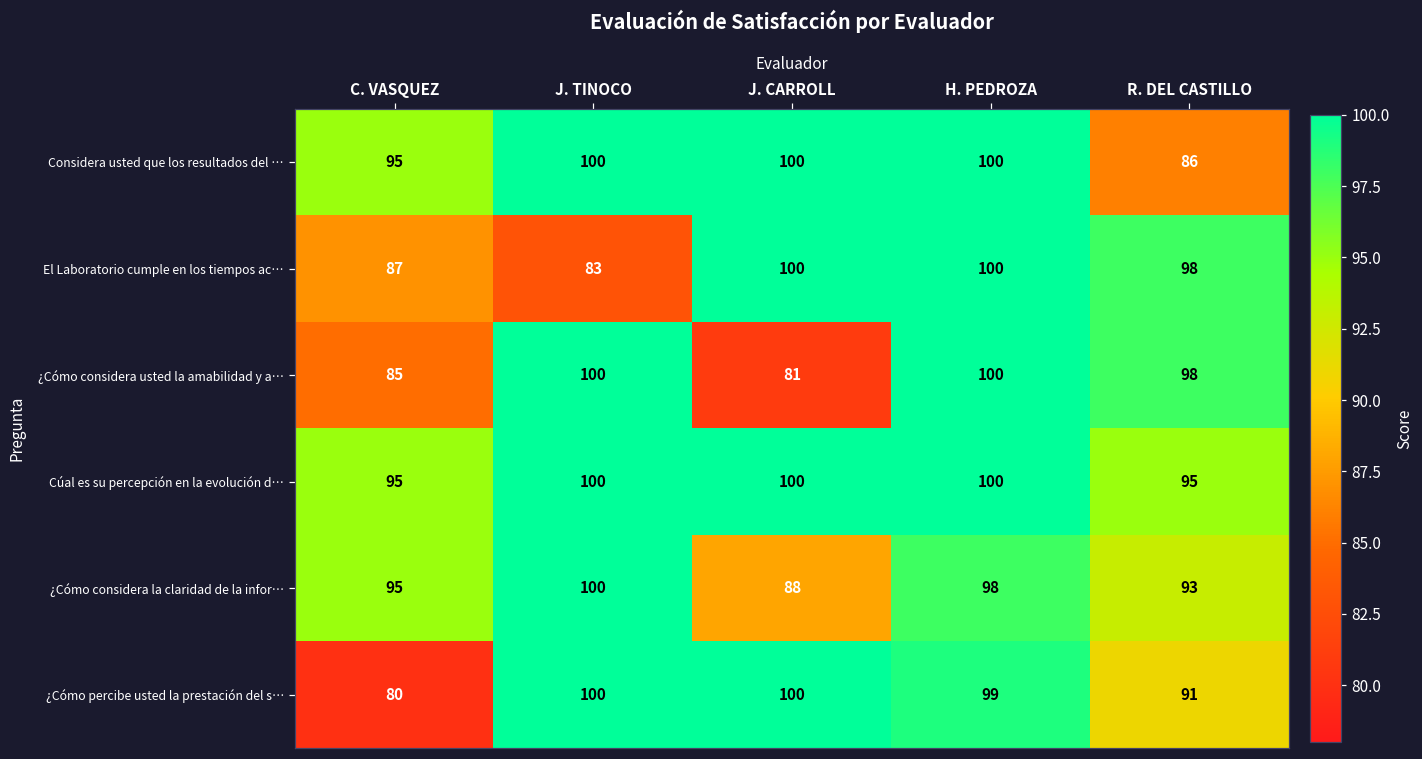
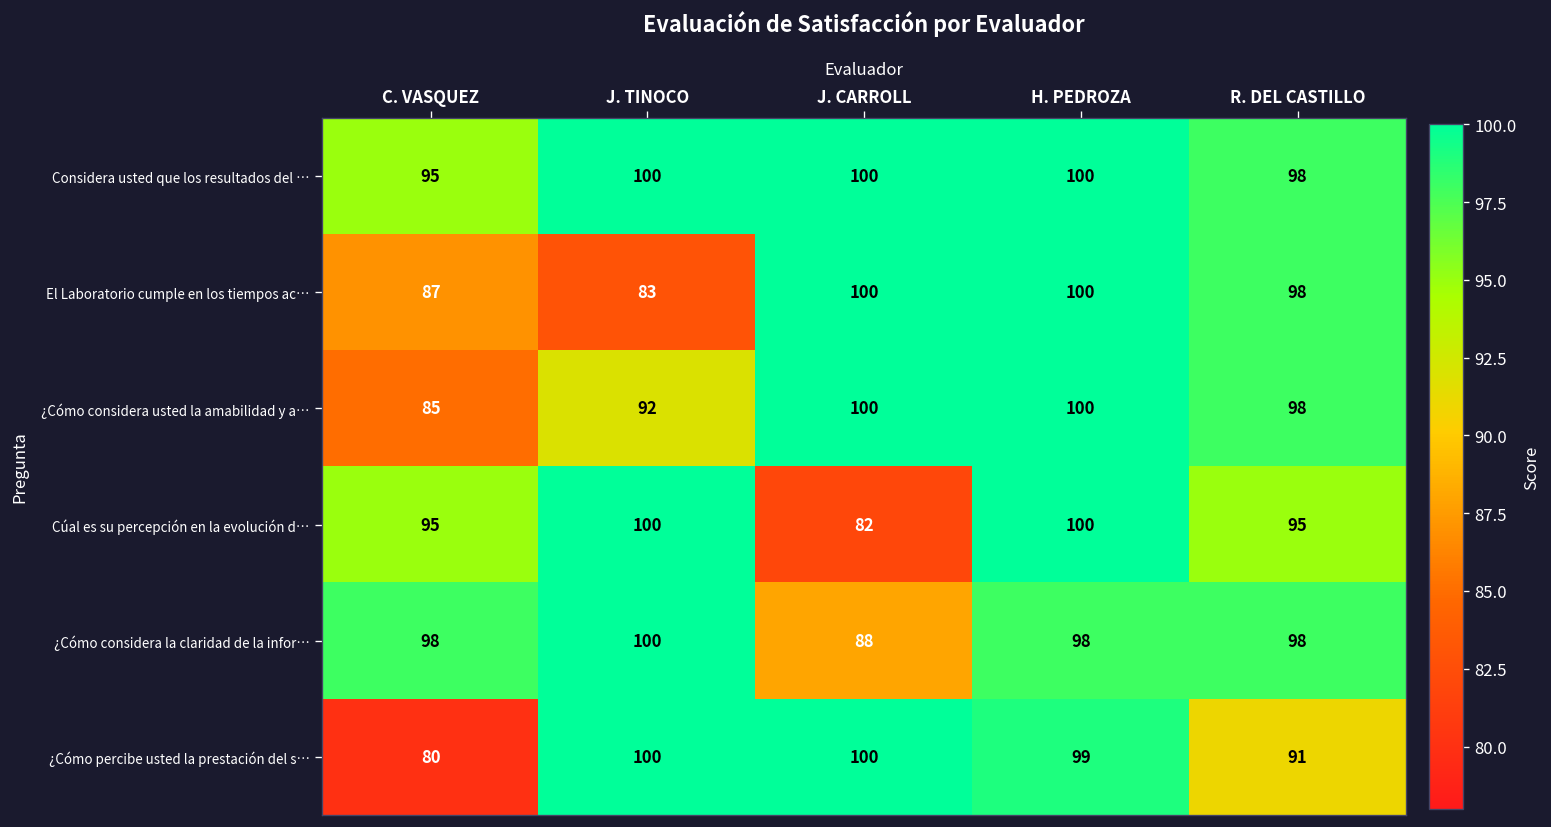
  {
    "Considera usted que los resultados del …": {
      "C. VASQUEZ": 95,
      "J. TINOCO": 100,
      "J. CARROLL": 100,
      "H. PEDROZA": 100,
-     "R. DEL CASTILLO": 86
+     "R. DEL CASTILLO": 98
    },
    "El Laboratorio cumple en los tiempos ac…": {
      "C. VASQUEZ": 87,
      "J. TINOCO": 83,
      "J. CARROLL": 100,
      "H. PEDROZA": 100,
      "R. DEL CASTILLO": 98
    },
    "¿Cómo considera usted la amabilidad y a…": {
      "C. VASQUEZ": 85,
-     "J. TINOCO": 100,
-     "J. CARROLL": 81,
+     "J. TINOCO": 92,
+     "J. CARROLL": 100,
      "H. PEDROZA": 100,
      "R. DEL CASTILLO": 98
    },
    "Cúal es su percepción en la evolución d…": {
      "C. VASQUEZ": 95,
      "J. TINOCO": 100,
-     "J. CARROLL": 100,
+     "J. CARROLL": 82,
      "H. PEDROZA": 100,
      "R. DEL CASTILLO": 95
    },
    "¿Cómo considera la claridad de la infor…": {
-     "C. VASQUEZ": 95,
+     "C. VASQUEZ": 98,
      "J. TINOCO": 100,
      "J. CARROLL": 88,
      "H. PEDROZA": 98,
-     "R. DEL CASTILLO": 93
+     "R. DEL CASTILLO": 98
    },
    "¿Cómo percibe usted la prestación del s…": {
      "C. VASQUEZ": 80,
      "J. TINOCO": 100,
      "J. CARROLL": 100,
      "H. PEDROZA": 99,
      "R. DEL CASTILLO": 91
    }
  }
